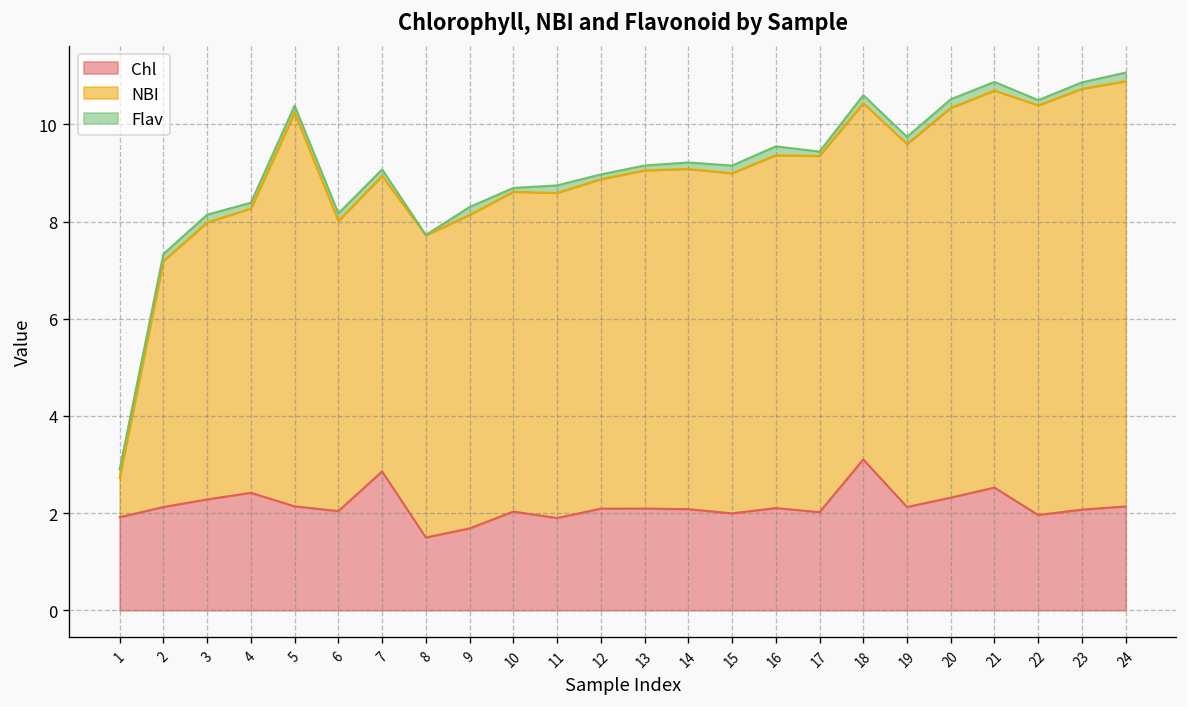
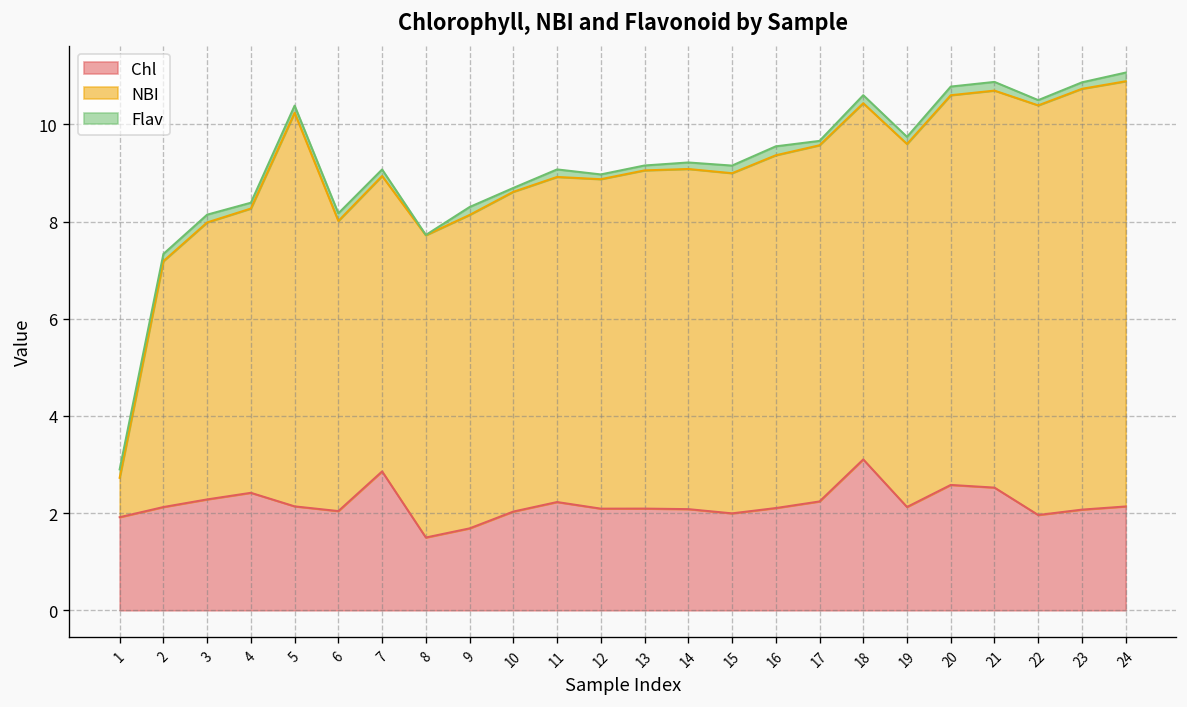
  {
    "Chl": {
      "1": 1.9,
      "2": 2.1,
      "3": 2.3,
      "4": 2.4,
      "5": 2.1,
      "6": 2.0,
      "7": 2.9,
      "8": 1.5,
      "9": 1.7,
      "10": 2.0,
-     "11": 1.9,
+     "11": 2.2,
      "12": 2.1,
      "13": 2.1,
      "14": 2.1,
      "15": 2.0,
      "16": 2.1,
-     "17": 2.0,
+     "17": 2.2,
      "18": 3.1,
      "19": 2.1,
-     "20": 2.3,
+     "20": 2.6,
      "21": 2.5,
      "22": 2.0,
      "23": 2.1,
      "24": 2.1
    },
    "NBI": {
      "1": 0.8,
      "2": 5.1,
      "3": 5.7,
      "4": 5.9,
      "5": 8.1,
      "6": 6.0,
      "7": 6.1,
      "9": 6.4,
      "10": 6.6,
      "11": 6.7,
      "12": 6.8,
      "13": 7.0,
      "14": 7.0,
      "15": 7.0,
      "16": 7.3,
      "17": 7.3,
      "18": 7.3,
      "19": 7.5,
      "20": 8.0,
      "21": 8.2,
      "22": 8.4,
      "23": 8.7,
      "24": 8.8
    },
    "Flav": {
      "1": 0.2,
      "2": 0.1,
      "3": 0.2,
      "4": 0.1,
      "5": 0.1,
      "6": 0.2,
      "7": 0.1,
      "9": 0.2,
      "10": 0.1,
      "11": 0.2,
      "12": 0.1,
      "13": 0.1,
      "14": 0.1,
      "15": 0.2,
      "16": 0.2,
      "17": 0.1,
      "18": 0.2,
      "19": 0.1,
      "20": 0.2,
      "21": 0.2,
      "22": 0.1,
      "23": 0.1,
      "24": 0.2
    }
  }
